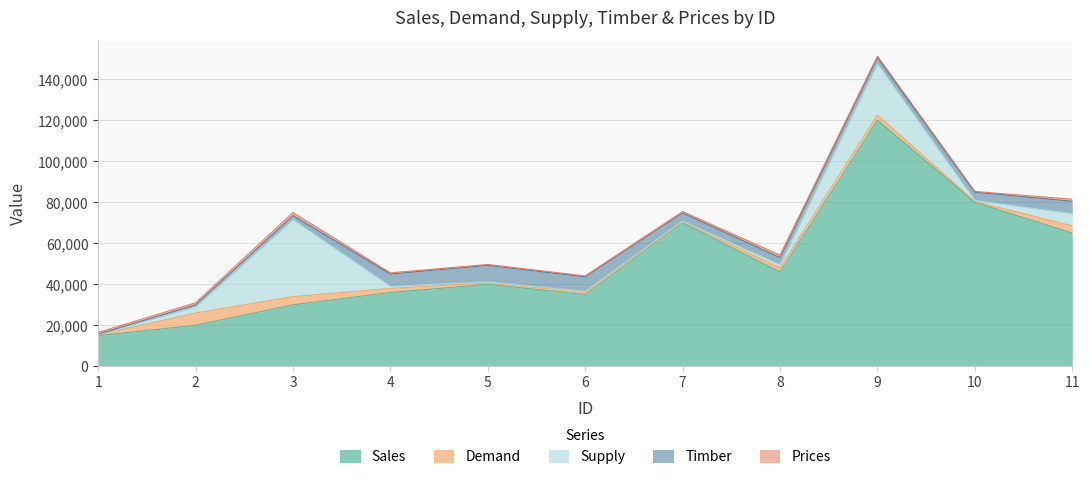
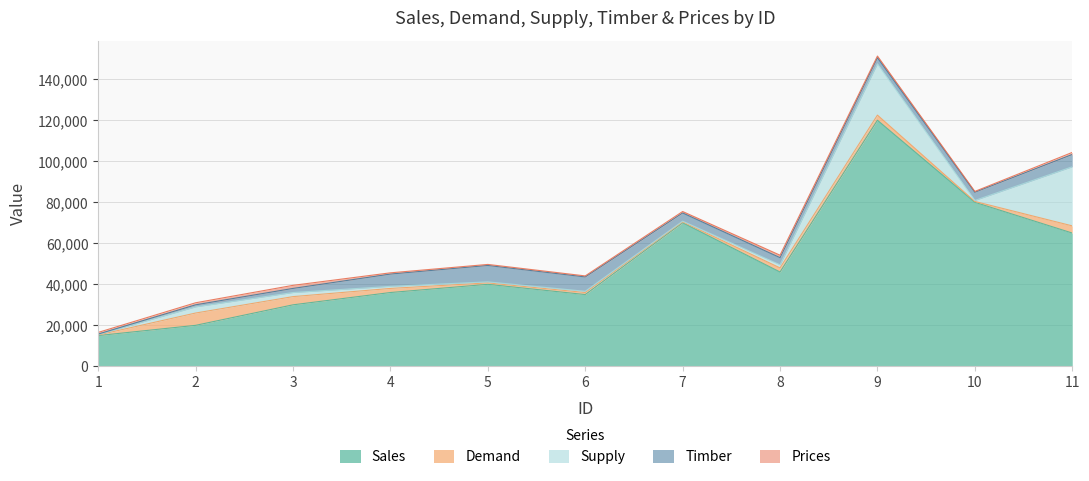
  {
    "Supply": {
-     "3": "37,000",
+     "3": "2,000",
      "8": "2,000",
      "9": "25,000",
-     "11": "6,000"
+     "11": "29,000"
    }
  }
